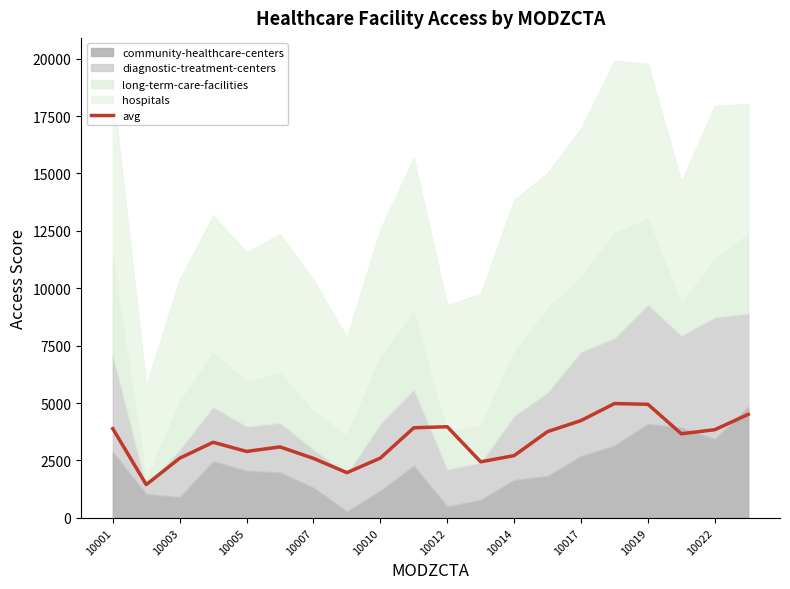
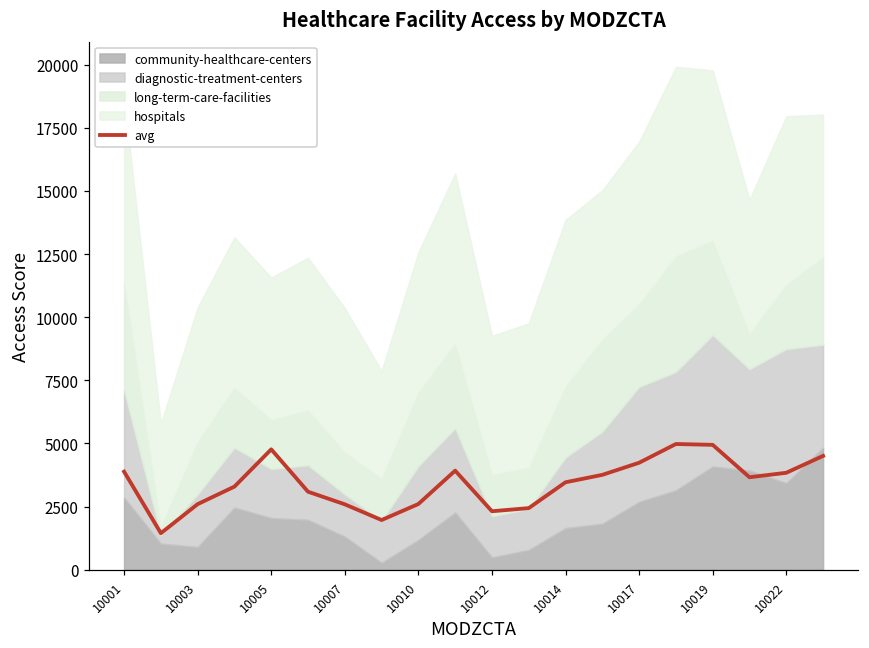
  {
    "avg": {
      "10001": 3900,
      "10003": 2600,
-     "10005": 2900,
+     "10005": 4800,
      "10007": 2600,
      "10010": 2600,
-     "10012": 4000,
-     "10014": 2700,
+     "10012": 2300,
+     "10014": 3500,
      "10017": 4200,
      "10019": 4900,
      "10022": 3800
    }
  }
